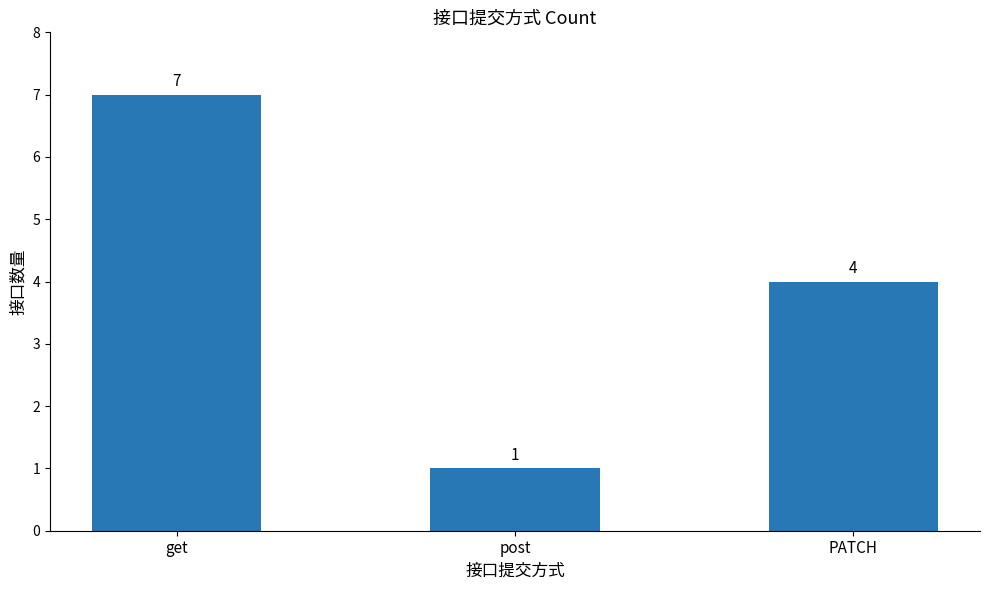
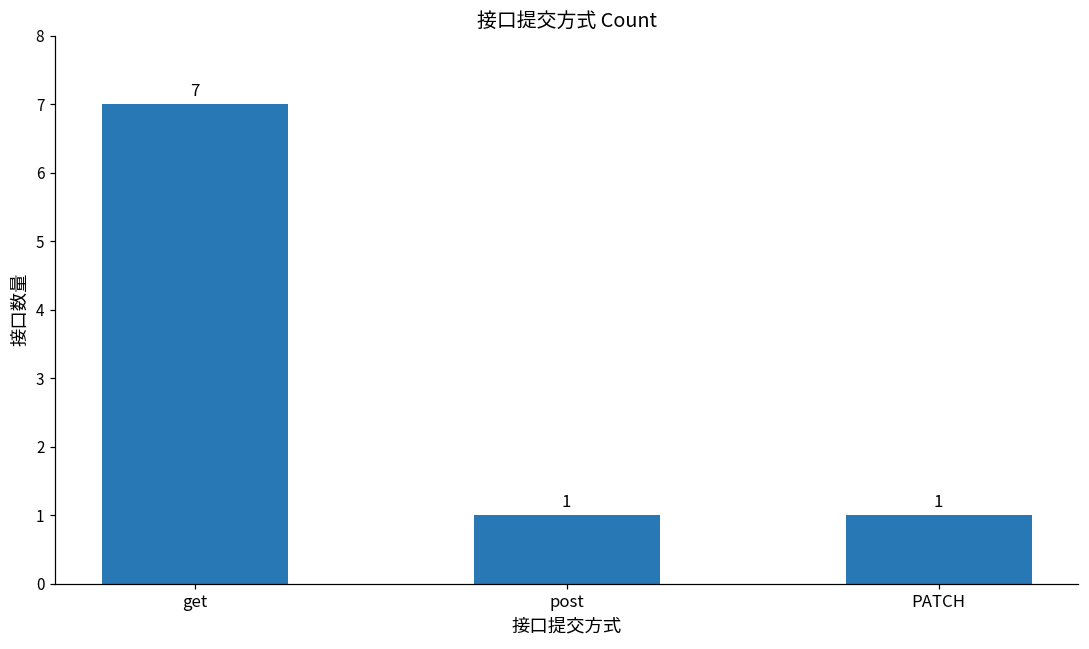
  {
    "get": 7,
    "post": 1,
-   "PATCH": 4
+   "PATCH": 1
  }
